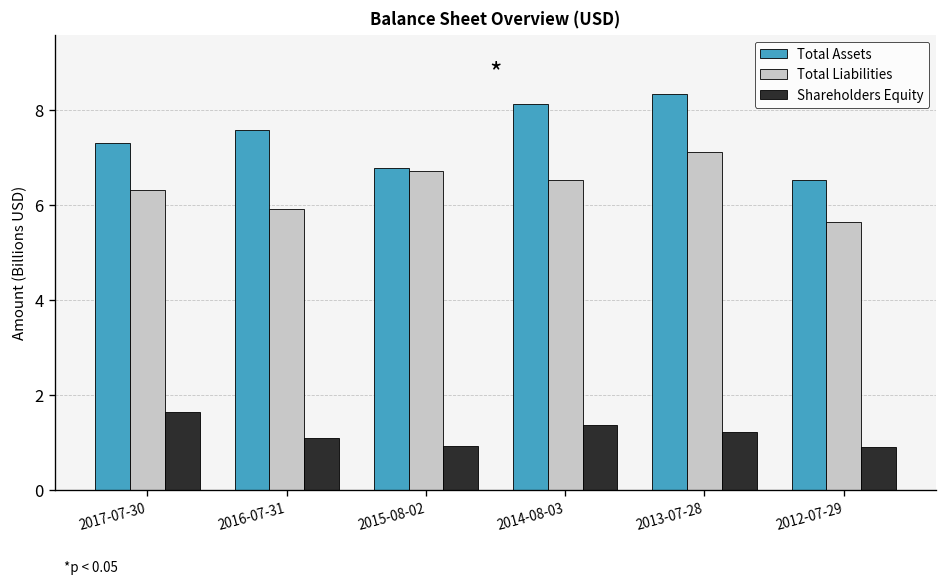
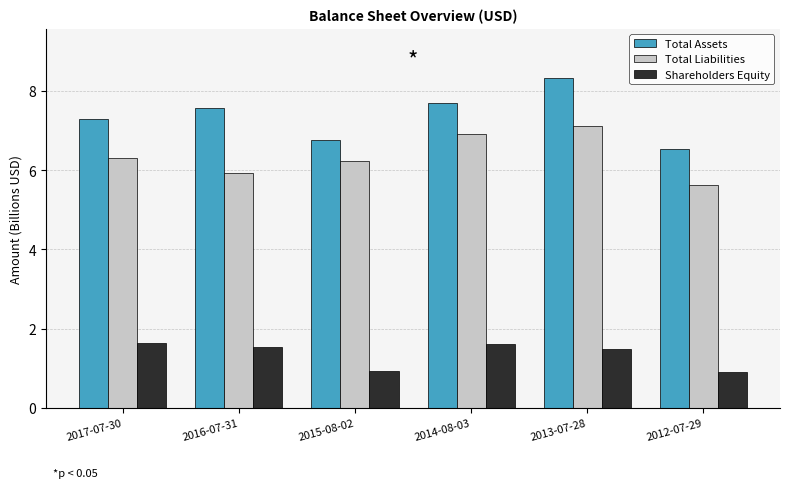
  {
    "Total Assets": {
      "2017-07-30": 7.3,
      "2016-07-31": 7.6,
      "2015-08-02": 6.8,
-     "2014-08-03": 8.1,
+     "2014-08-03": 7.7,
      "2013-07-28": 8.3,
      "2012-07-29": 6.5
    },
    "Total Liabilities": {
      "2017-07-30": 6.3,
      "2016-07-31": 5.9,
-     "2015-08-02": 6.7,
-     "2014-08-03": 6.5,
+     "2015-08-02": 6.2,
+     "2014-08-03": 6.9,
      "2013-07-28": 7.1,
      "2012-07-29": 5.6
    },
    "Shareholders Equity": {
      "2017-07-30": 1.6,
-     "2016-07-31": 1.1,
+     "2016-07-31": 1.5,
      "2015-08-02": 0.9,
-     "2014-08-03": 1.4,
-     "2013-07-28": 1.2,
+     "2014-08-03": 1.6,
+     "2013-07-28": 1.5,
      "2012-07-29": 0.9
    }
  }
